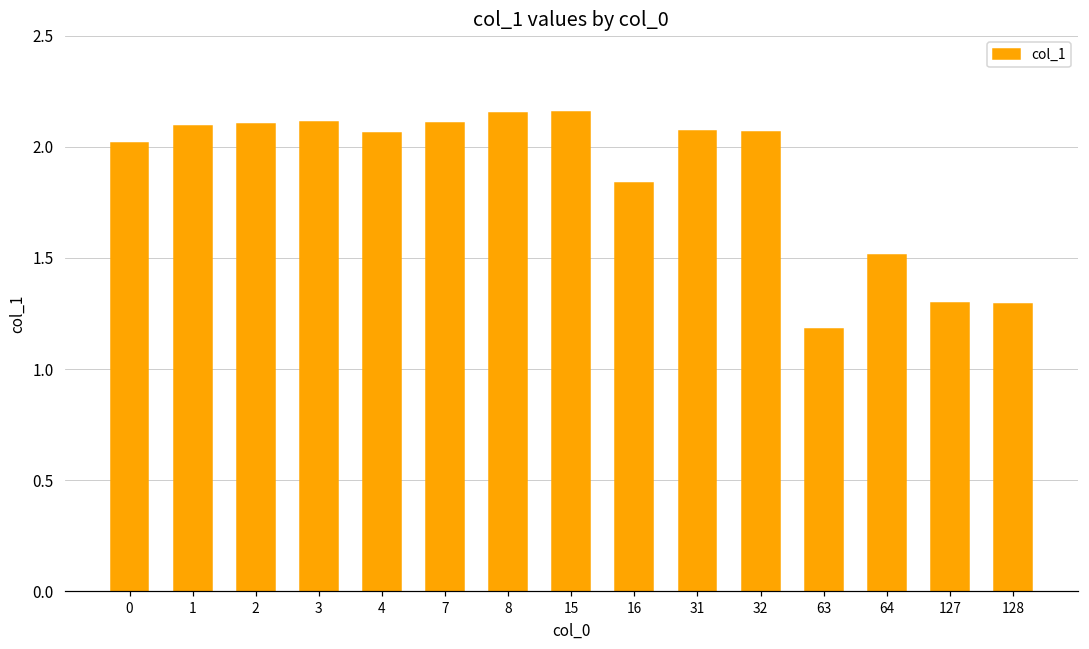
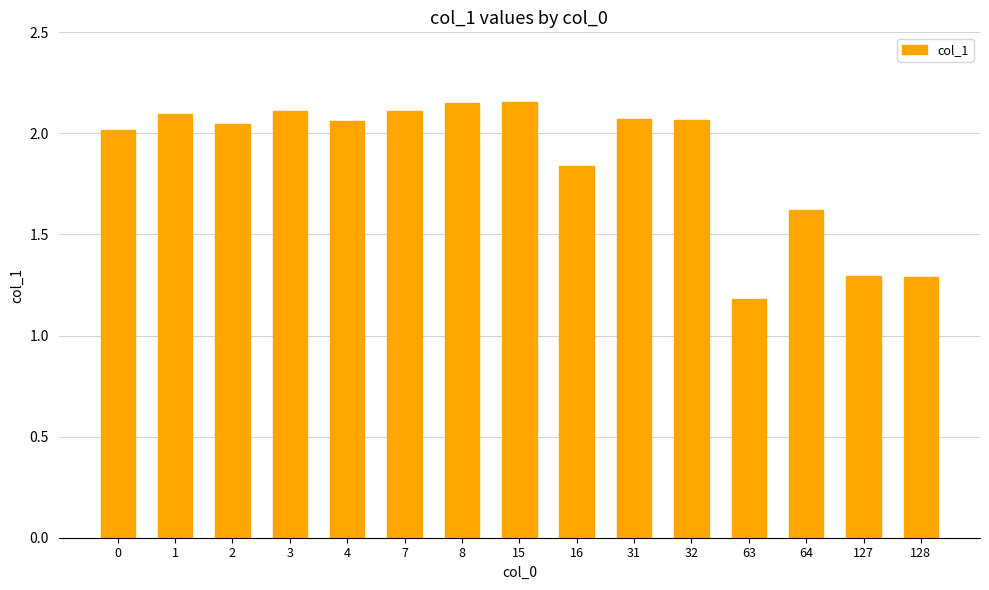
  {
    "0": 2.02,
    "1": 2.09,
-   "2": 2.10,
+   "2": 2.05,
    "3": 2.11,
    "4": 2.06,
    "7": 2.11,
    "8": 2.15,
    "15": 2.16,
    "16": 1.84,
    "31": 2.07,
    "32": 2.06,
    "63": 1.18,
-   "64": 1.51,
+   "64": 1.62,
    "127": 1.30,
    "128": 1.29
  }
